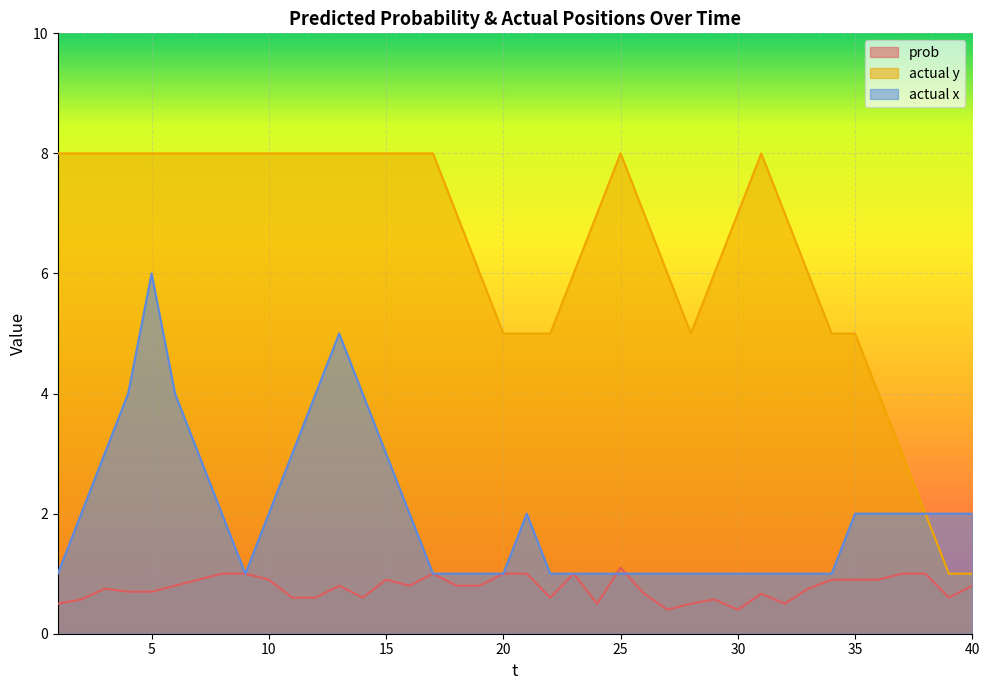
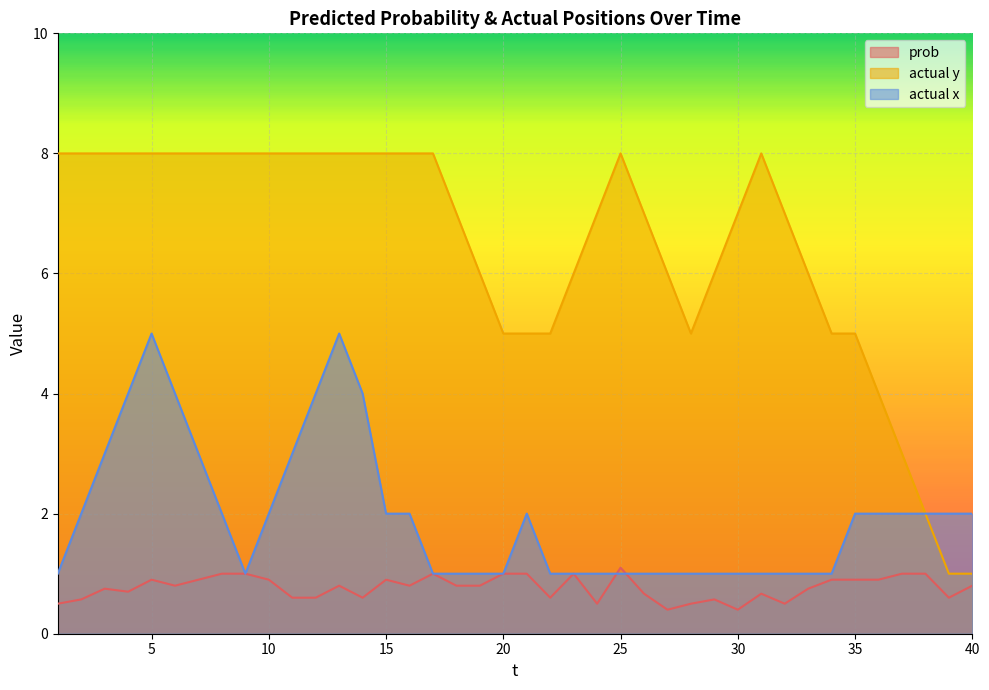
  {
    "prob": {
-     "5": 0.7,
+     "5": 0.9,
      "10": 0.9,
      "15": 0.9,
      "25": 1.1,
      "30": 0.4,
      "35": 0.9,
      "40": 0.8
    },
    "actual y": {
      "5": 8.0,
      "10": 8.0,
      "15": 8.0,
      "20": 5.0,
      "25": 8.0,
      "30": 7.0,
      "35": 5.0,
      "40": 1.0
    },
    "actual x": {
-     "5": 6,
+     "5": 5,
      "10": 2,
-     "15": 3,
+     "15": 2,
      "25": 1,
      "30": 1,
      "35": 2,
      "40": 2
    }
  }
